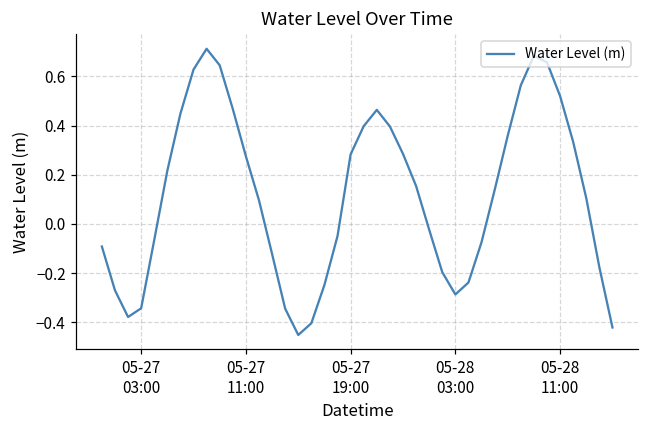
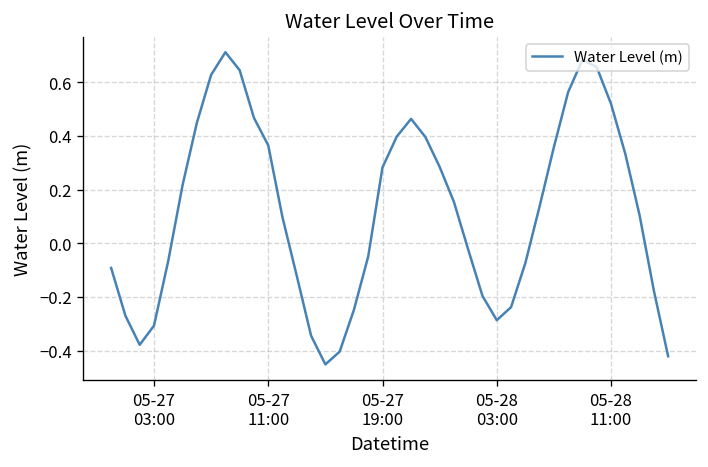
  {
-   "05-27 03:00": -0.34,
-   "05-27 11:00": 0.28,
+   "05-27 03:00": -0.31,
+   "05-27 11:00": 0.37,
    "05-27 19:00": 0.28,
    "05-28 03:00": -0.29,
    "05-28 11:00": 0.52
  }
